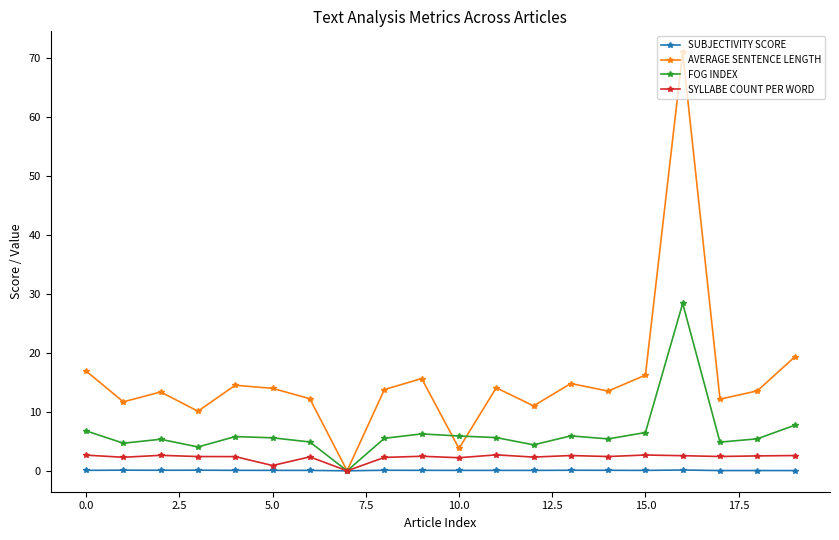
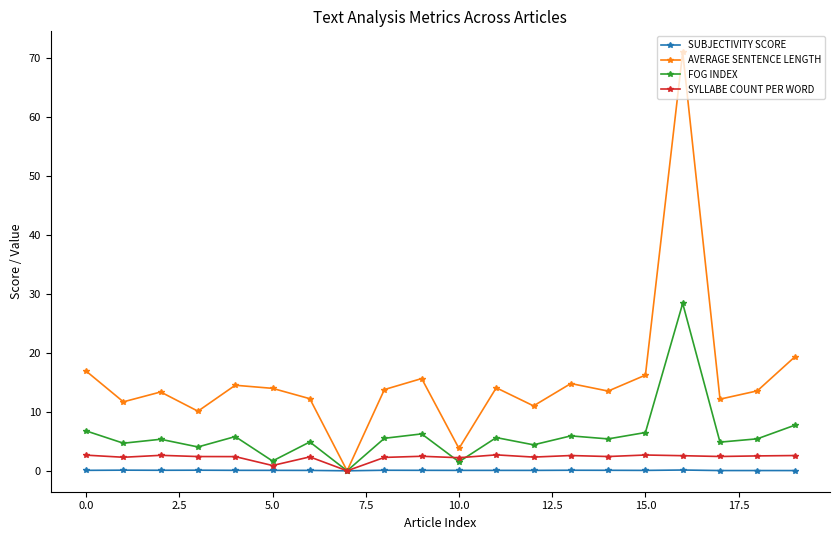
  {
    "SUBJECTIVITY SCORE": {
      "0.0": 0,
      "5.0": 0,
      "10.0": 0,
      "15.0": 0
    },
    "AVERAGE SENTENCE LENGTH": {
      "0.0": 17,
      "5.0": 14,
      "10.0": 4,
      "15.0": 16
    },
    "FOG INDEX": {
      "0.0": 7,
-     "5.0": 6,
-     "10.0": 6,
+     "5.0": 2,
+     "10.0": 2,
      "15.0": 6
    },
    "SYLLABE COUNT PER WORD": {
      "0.0": 3,
      "5.0": 1,
      "10.0": 2,
      "15.0": 3
    }
  }
